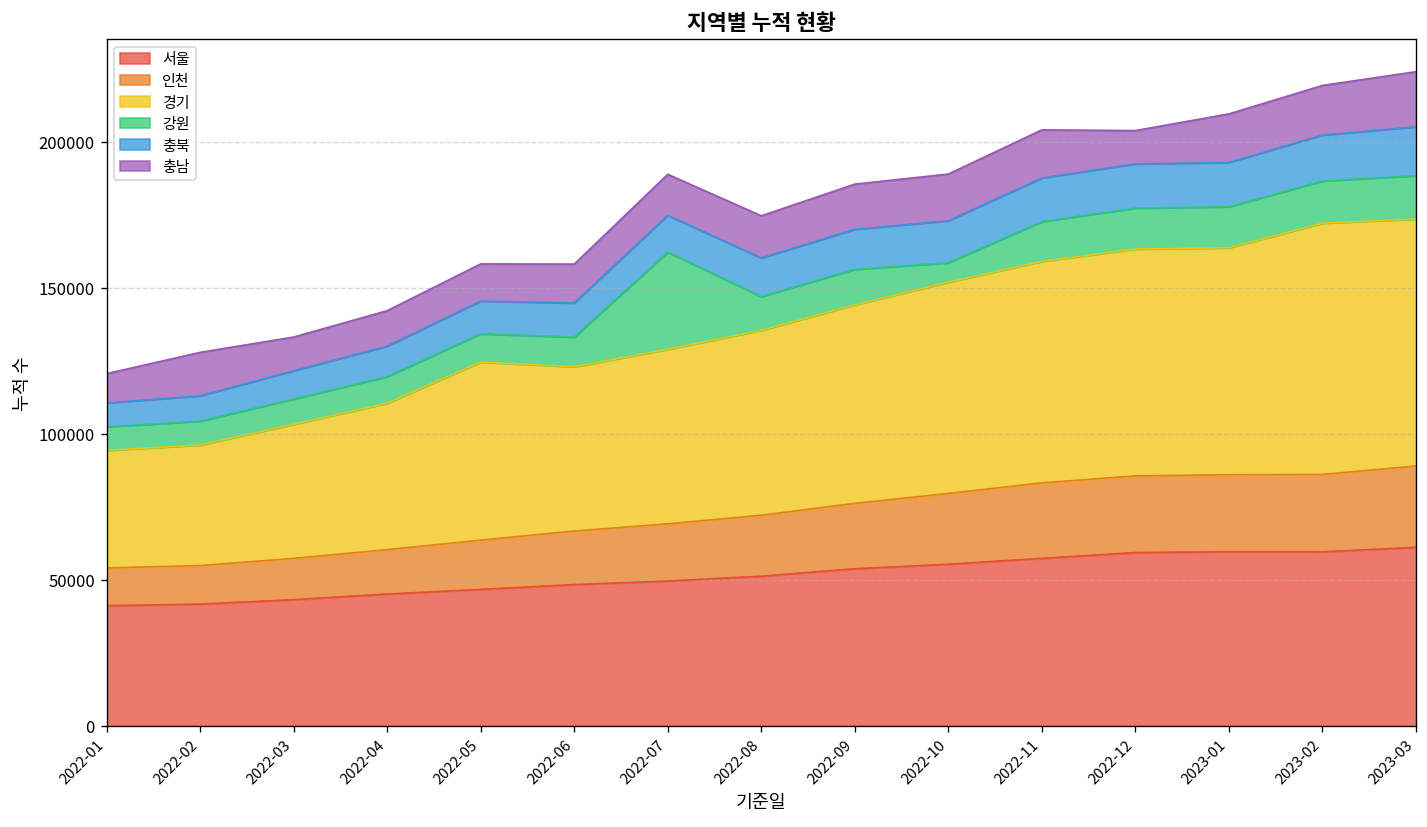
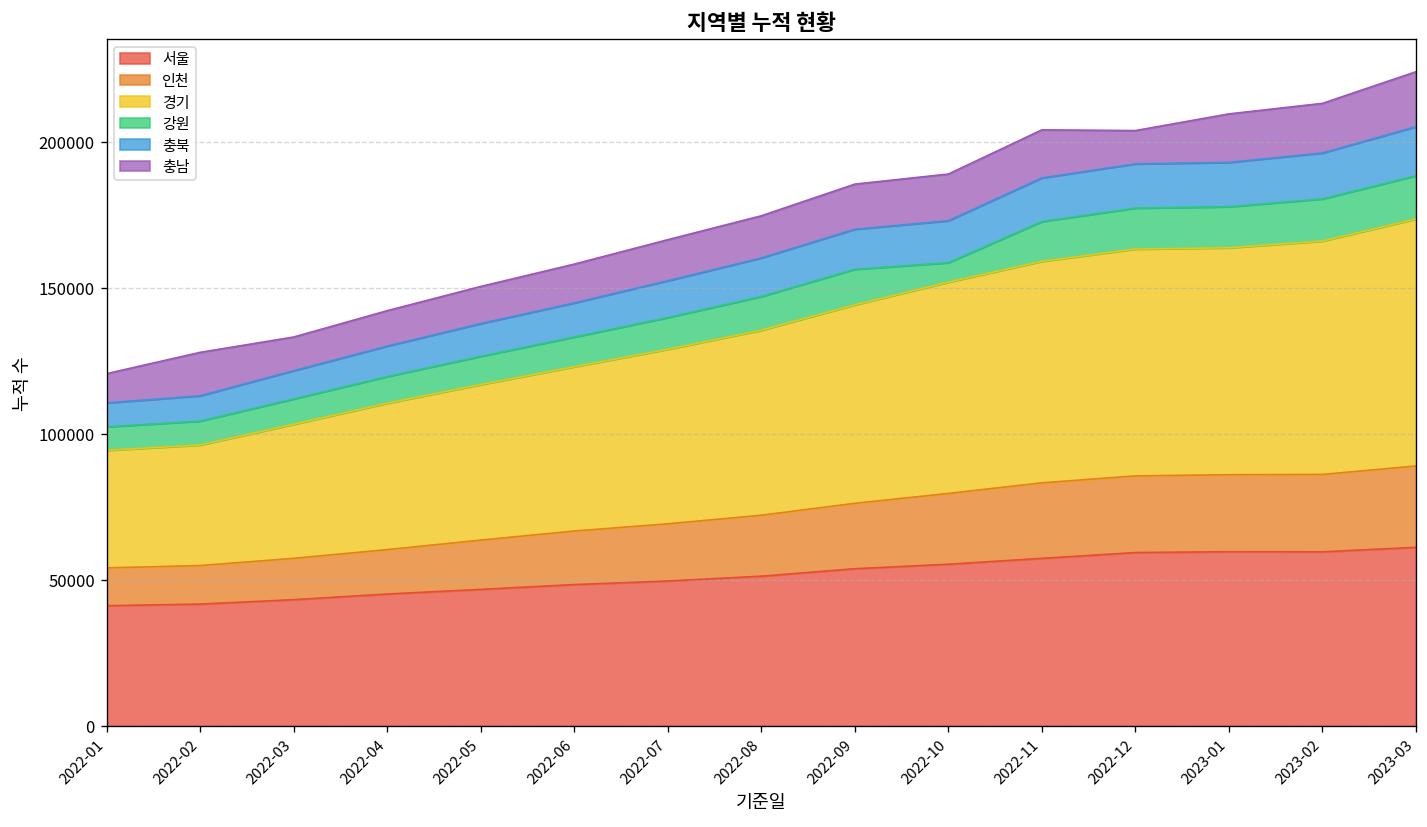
  {
    "경기": {
      "2022-01": 40000,
      "2022-02": 41000,
      "2022-03": 46000,
      "2022-04": 50000,
-     "2022-05": 61000,
+     "2022-05": 53000,
      "2022-06": 56000,
      "2022-07": 60000,
      "2022-08": 63000,
      "2022-09": 68000,
      "2022-10": 72000,
      "2022-11": 76000,
      "2022-12": 78000,
      "2023-01": 78000,
-     "2023-02": 86000,
+     "2023-02": 80000,
      "2023-03": 85000
    },
    "강원": {
      "2022-01": 8000,
      "2022-02": 8000,
      "2022-03": 9000,
      "2022-04": 9000,
      "2022-05": 10000,
      "2022-06": 10000,
-     "2022-07": 33000,
+     "2022-07": 11000,
      "2022-08": 12000,
      "2022-09": 12000,
      "2022-10": 7000,
      "2022-11": 14000,
      "2022-12": 14000,
      "2023-01": 14000,
      "2023-02": 14000,
      "2023-03": 15000
    },
    "충북": {
      "2022-01": 8000,
      "2022-02": 9000,
      "2022-03": 10000,
      "2022-04": 10000,
      "2022-05": 11000,
      "2022-06": 12000,
      "2022-07": 13000,
      "2022-08": 13000,
      "2022-09": 14000,
      "2022-10": 14000,
      "2022-11": 15000,
      "2022-12": 15000,
      "2023-01": 15000,
      "2023-02": 16000,
      "2023-03": 17000
    },
    "충남": {
      "2022-01": 10000,
      "2022-02": 15000,
      "2022-03": 12000,
      "2022-04": 12000,
      "2022-05": 13000,
      "2022-06": 13000,
      "2022-07": 14000,
      "2022-08": 14000,
      "2022-09": 15000,
      "2022-10": 16000,
      "2022-11": 16000,
      "2022-12": 11000,
      "2023-01": 17000,
      "2023-02": 17000,
      "2023-03": 19000
    }
  }
